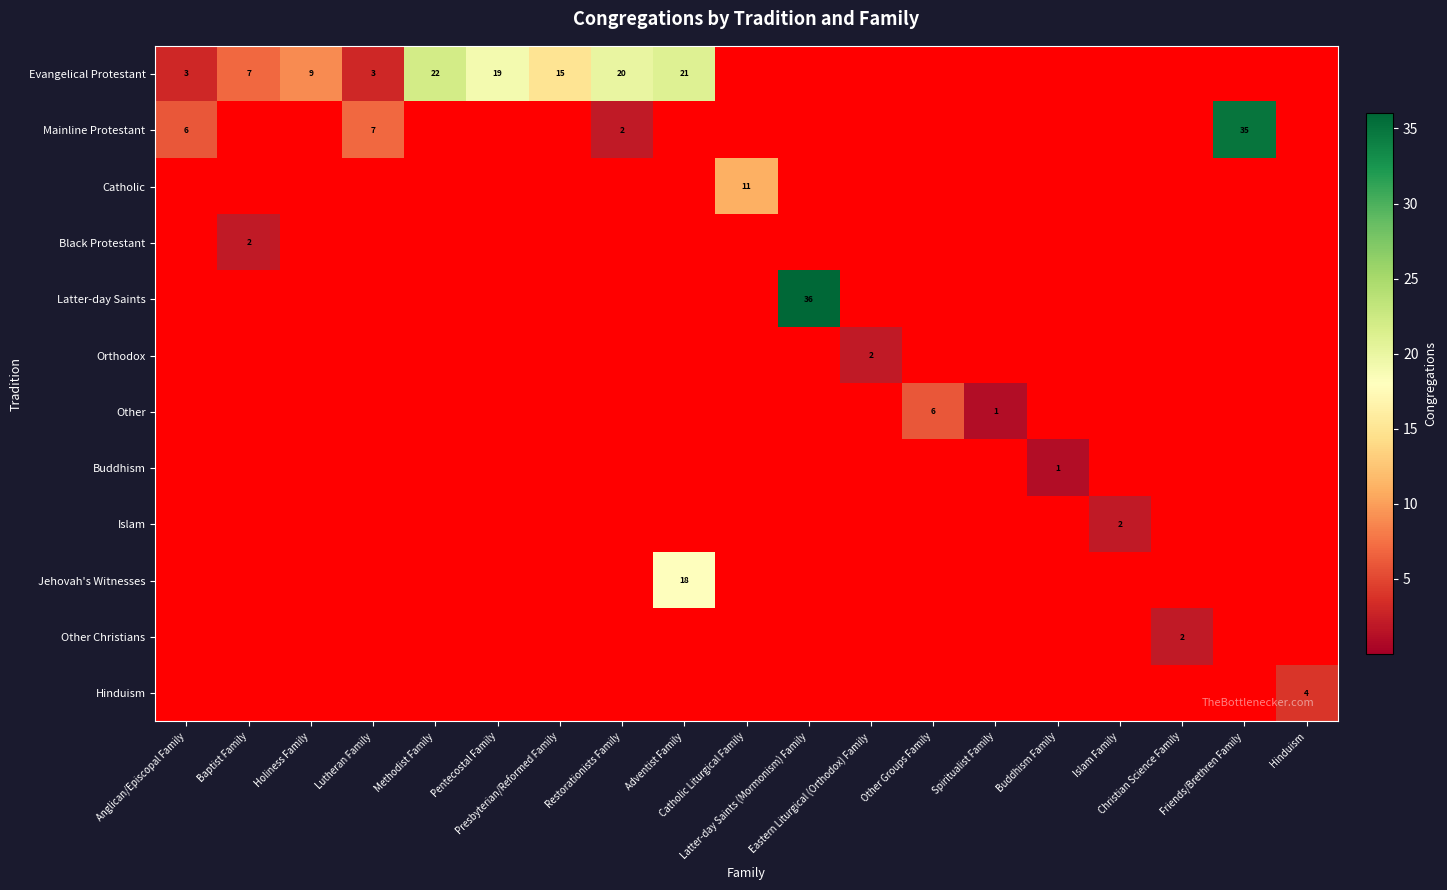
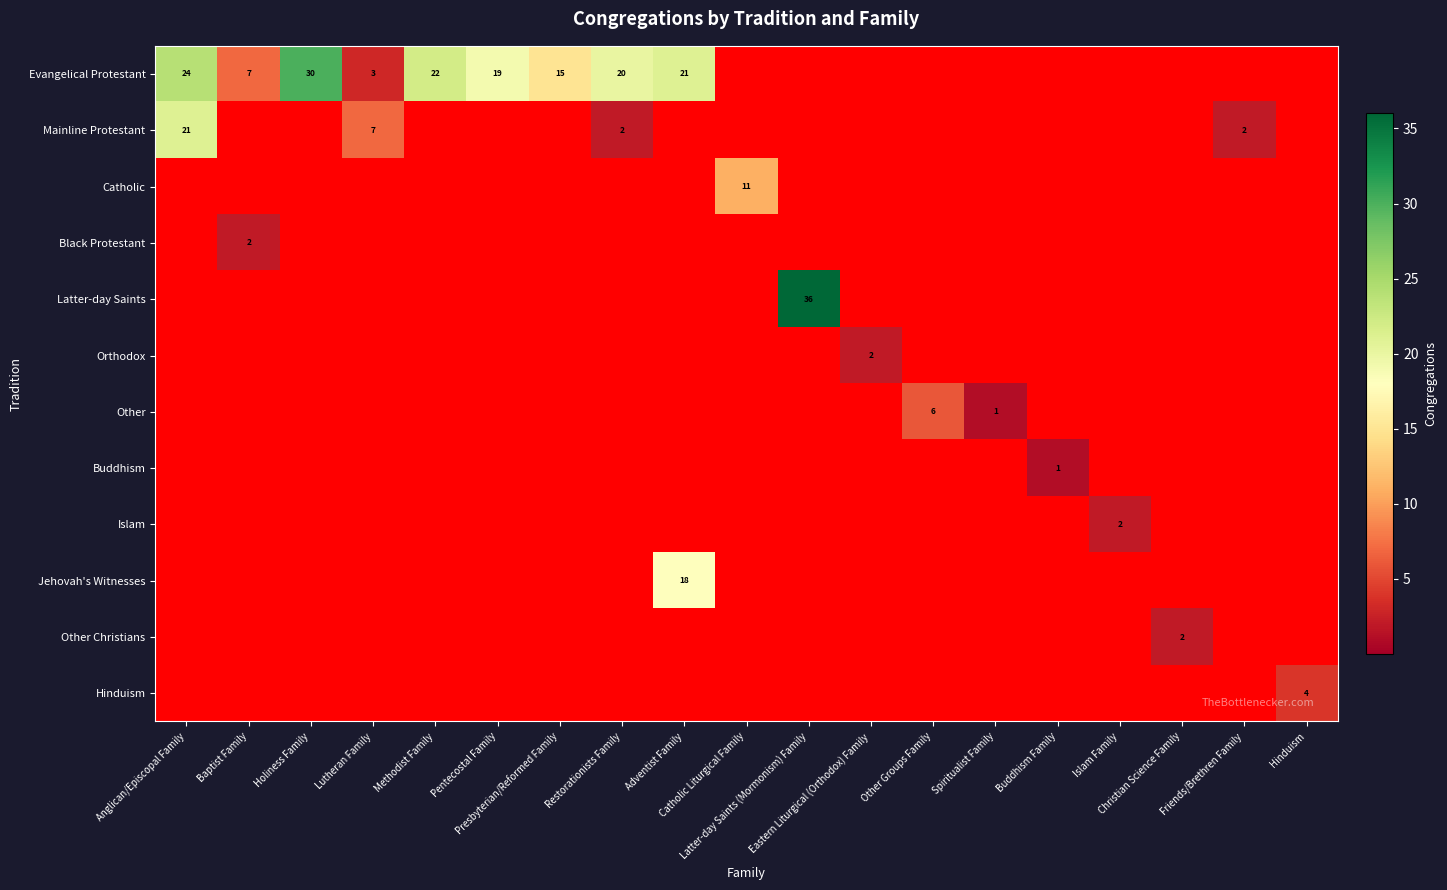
  {
    "Evangelical Protestant": {
-     "Anglican/Episcopal Family": 3,
+     "Anglican/Episcopal Family": 24,
      "Baptist Family": 7,
-     "Holiness Family": 9,
+     "Holiness Family": 30,
      "Lutheran Family": 3,
      "Methodist Family": 22,
      "Pentecostal Family": 19,
      "Presbyterian/Reformed Family": 15,
      "Restorationists Family": 20,
      "Adventist Family": 21
    },
    "Mainline Protestant": {
-     "Anglican/Episcopal Family": 6,
+     "Anglican/Episcopal Family": 21,
      "Lutheran Family": 7,
      "Restorationists Family": 2,
-     "Friends/Brethren Family": 35
+     "Friends/Brethren Family": 2
    },
    "Catholic": {
      "Catholic Liturgical Family": 11
    },
    "Black Protestant": {
      "Baptist Family": 2
    },
    "Latter-day Saints": {
      "Latter-day Saints (Mormonism) Family": 36
    },
    "Orthodox": {
      "Eastern Liturgical (Orthodox) Family": 2
    },
    "Other": {
      "Other Groups Family": 6,
      "Spiritualist Family": 1
    },
    "Buddhism": {
      "Buddhism Family": 1
    },
    "Islam": {
      "Islam Family": 2
    },
    "Jehovah's Witnesses": {
      "Adventist Family": 18
    },
    "Other Christians": {
      "Christian Science Family": 2
    },
    "Hinduism": {
      "Hinduism": 4
    }
  }
